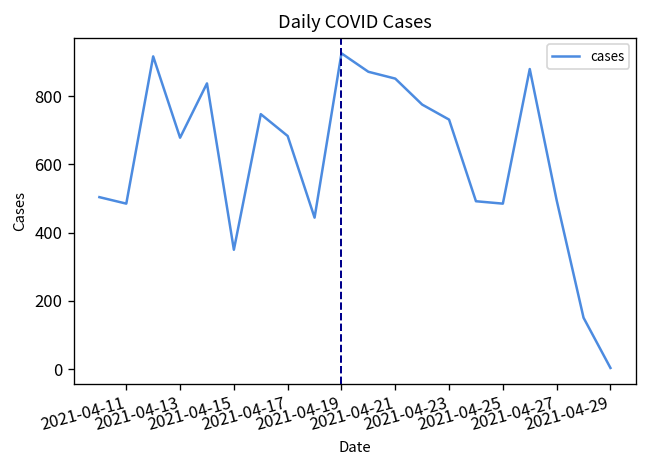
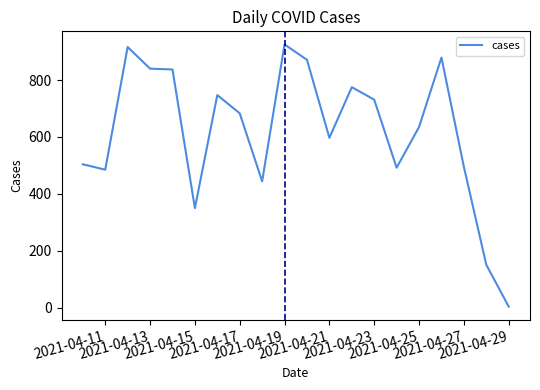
  {
    "2021-04-11": 490,
-   "2021-04-13": 680,
+   "2021-04-13": 840,
    "2021-04-15": 350,
    "2021-04-17": 680,
    "2021-04-19": 930,
-   "2021-04-21": 850,
+   "2021-04-21": 600,
    "2021-04-23": 730,
-   "2021-04-25": 490,
+   "2021-04-25": 640,
    "2021-04-27": 500,
    "2021-04-29": 0
  }
